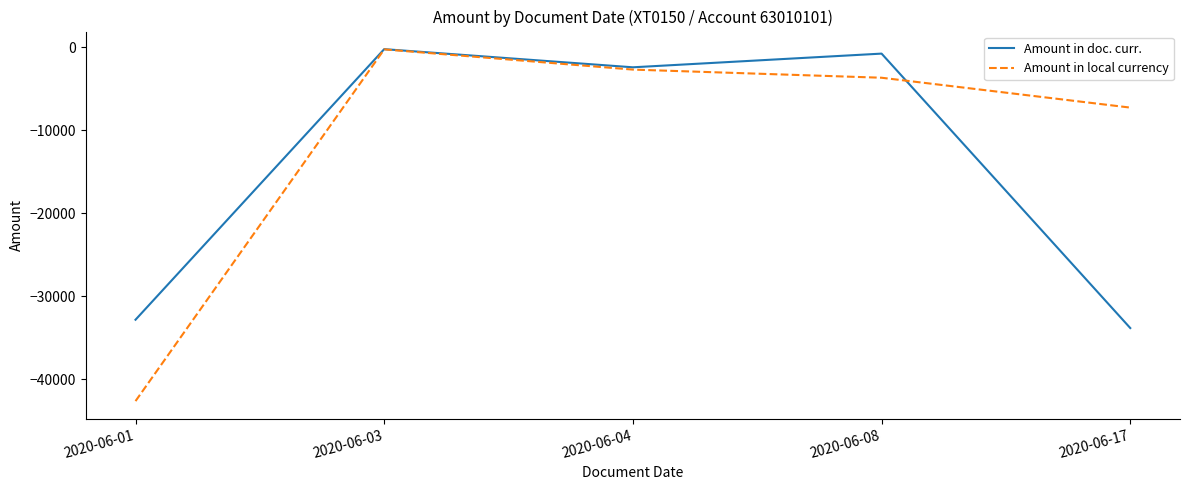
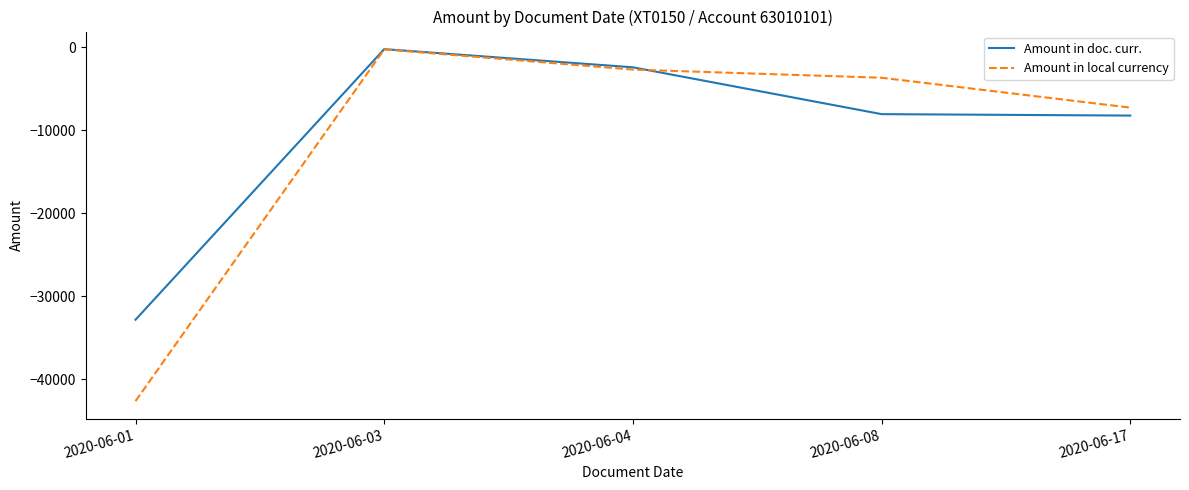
  {
    "Amount in doc. curr.": {
      "2020-06-01": -33000,
-     "2020-06-08": -1000,
-     "2020-06-17": -34000
+     "2020-06-08": -8000,
+     "2020-06-17": -8000
    },
    "Amount in local currency": {
      "2020-06-01": -43000,
      "2020-06-08": -4000,
      "2020-06-17": -7000
    }
  }
